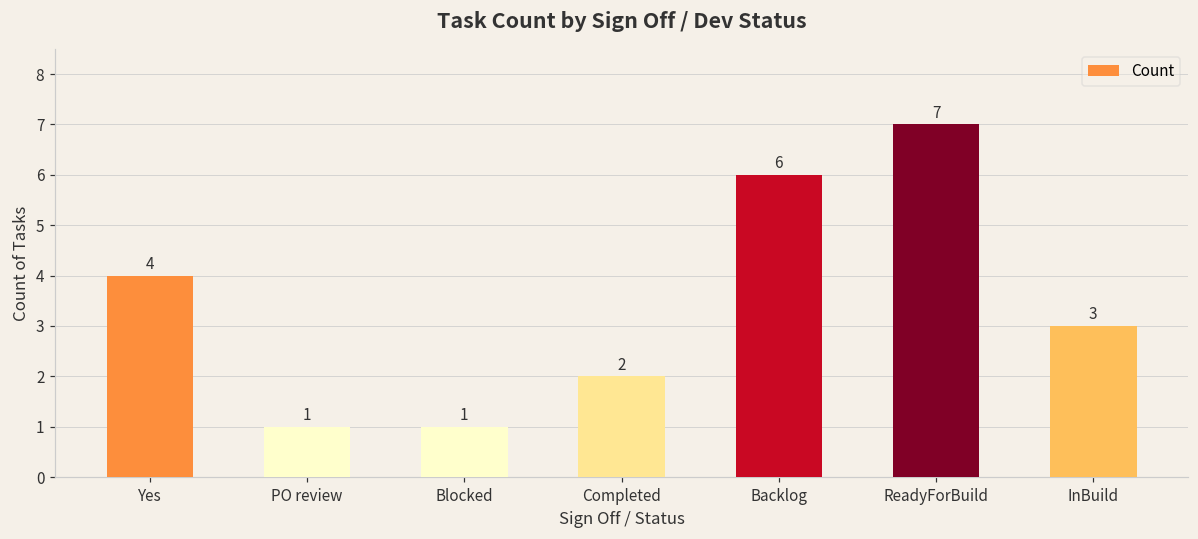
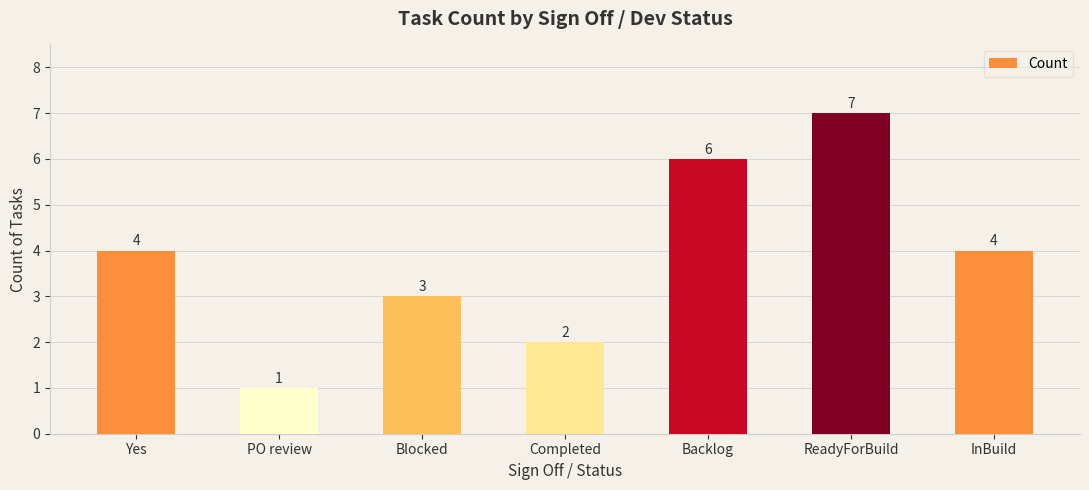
  {
    "Yes": 4,
    "PO review": 1,
-   "Blocked": 1,
+   "Blocked": 3,
    "Completed": 2,
    "Backlog": 6,
    "ReadyForBuild": 7,
-   "InBuild": 3
+   "InBuild": 4
  }
